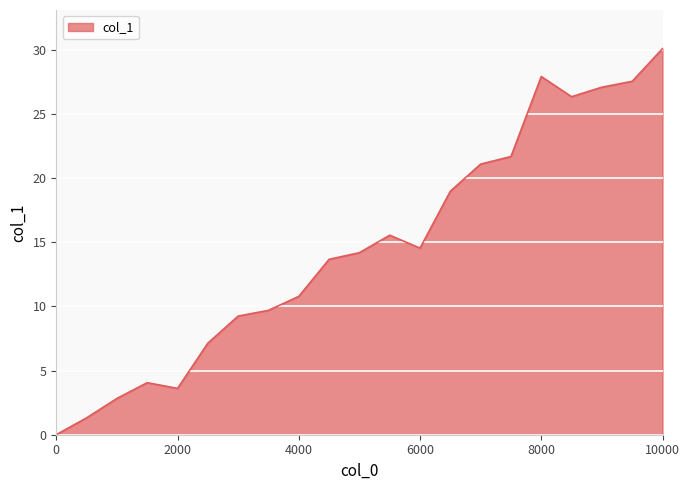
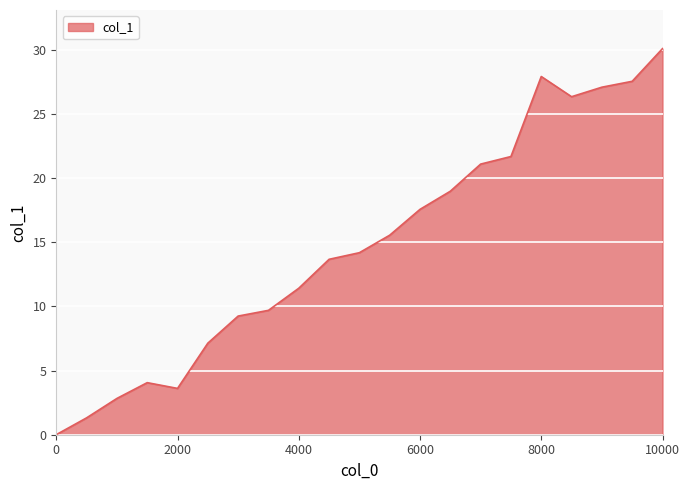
  {
    "0": 0.0,
    "2000": 3.6,
-   "4000": 10.8,
-   "6000": 14.6,
+   "4000": 11.4,
+   "6000": 17.6,
    "8000": 27.9,
    "10000": 30.1
  }
